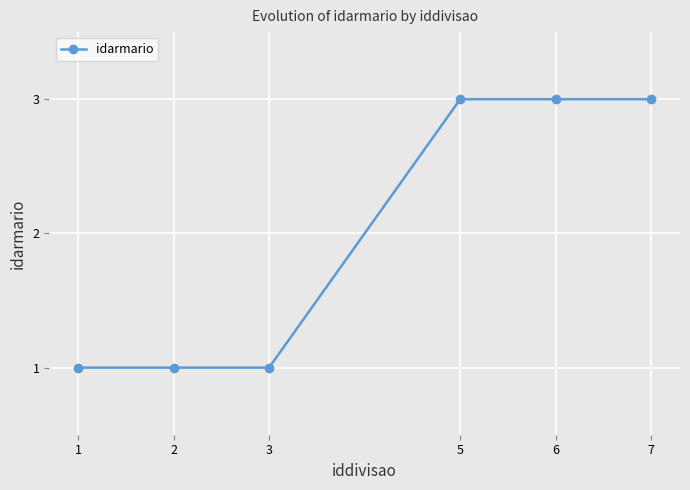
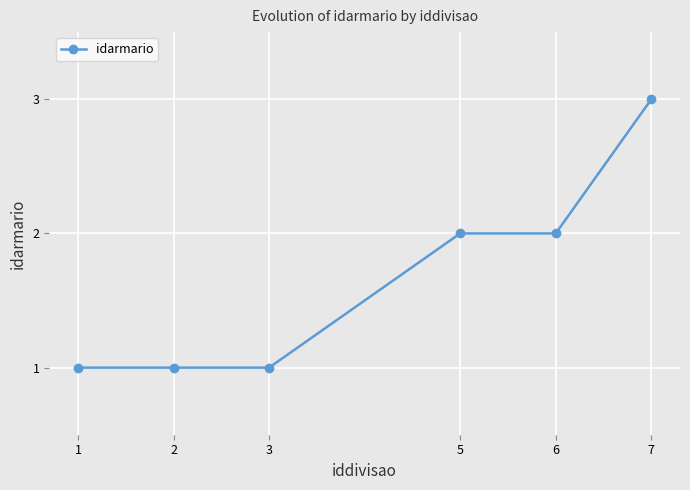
  {
    "1": 1,
    "2": 1,
    "3": 1,
-   "5": 3,
-   "6": 3,
+   "5": 2,
+   "6": 2,
    "7": 3
  }
